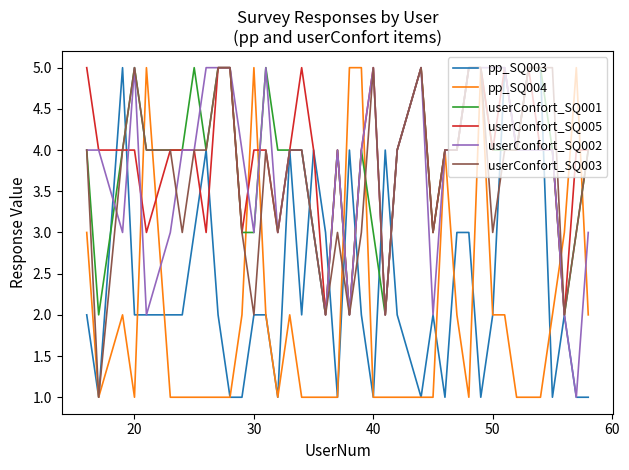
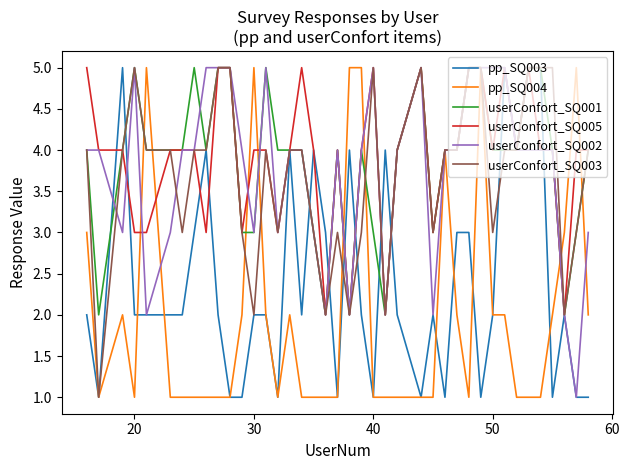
  {
    "pp_SQ003": {
      "20": 2
    },
    "pp_SQ004": {
      "20": 1,
      "30": 5
    },
    "userConfort_SQ001": {
      "40": 3
    },
    "userConfort_SQ005": {
-     "20": 4,
+     "20": 3,
      "30": 4
    },
    "userConfort_SQ003": {
      "50": 3
    }
  }
